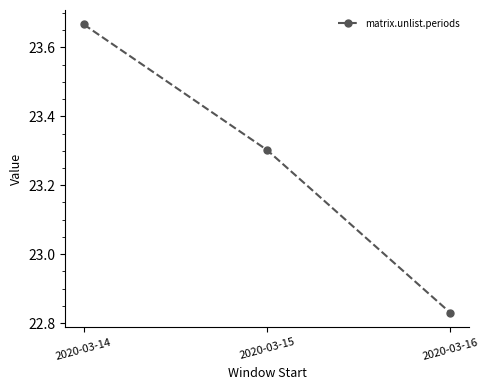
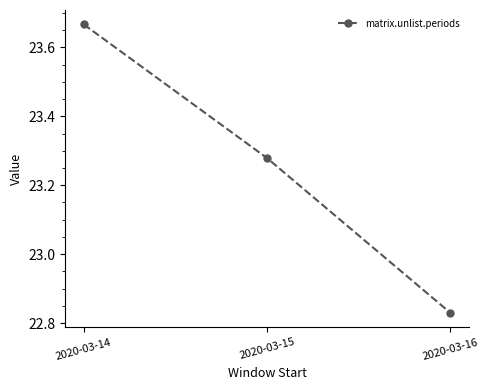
  {
    "2020-03-14": 23.67,
-   "2020-03-15": 23.30,
+   "2020-03-15": 23.28,
    "2020-03-16": 22.83
  }
